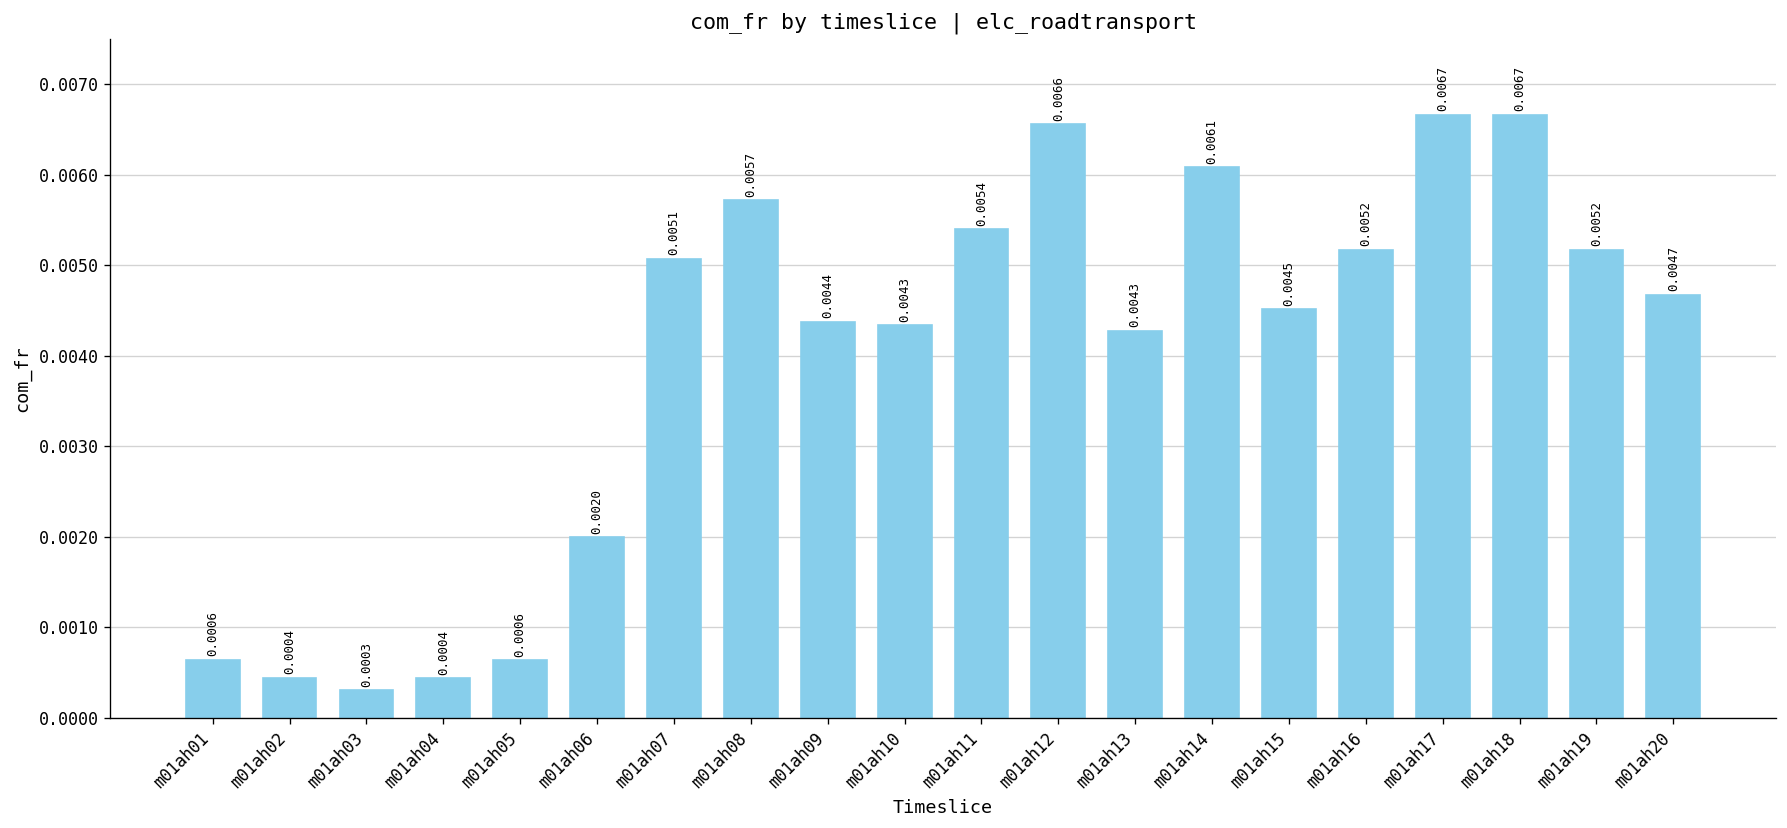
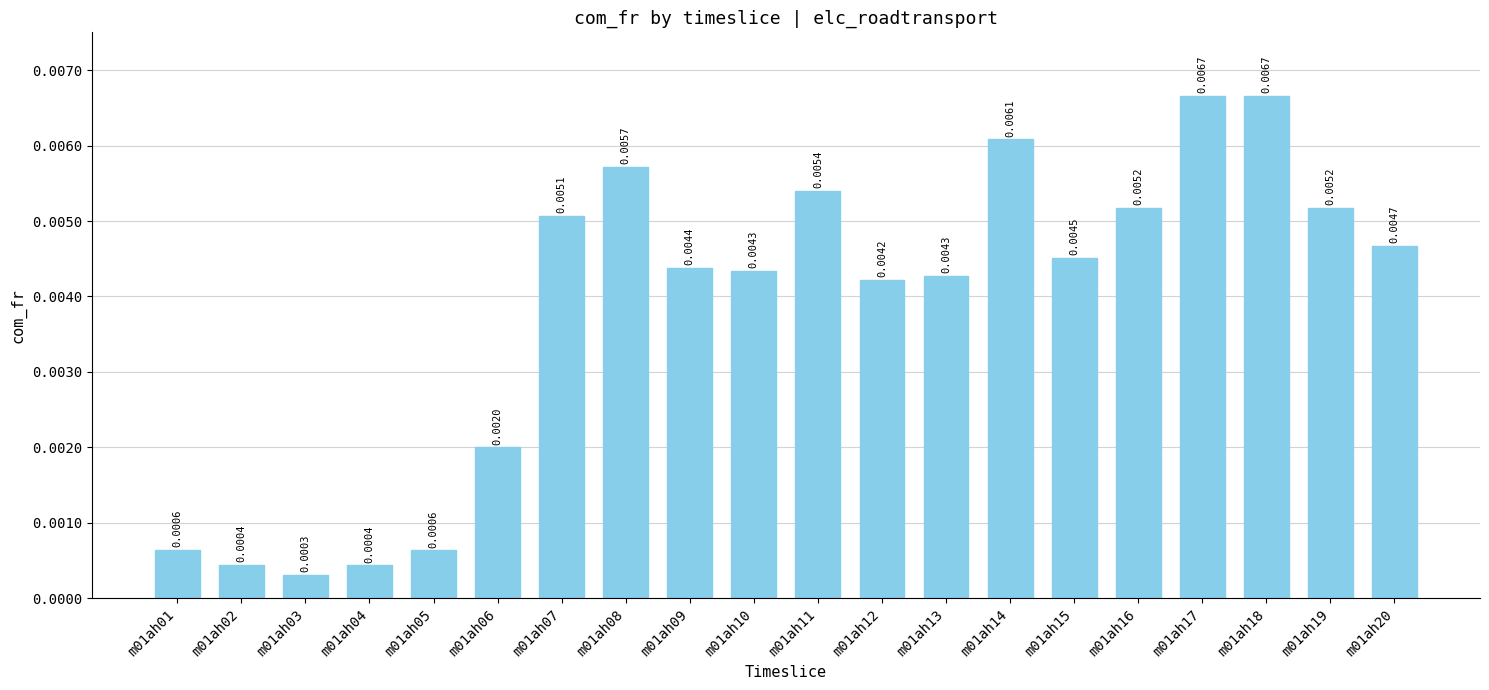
  {
    "m01ah01": 0.0006,
    "m01ah02": 0.0004,
    "m01ah03": 0.0003,
    "m01ah04": 0.0004,
    "m01ah05": 0.0006,
    "m01ah06": 0.0020,
    "m01ah07": 0.0051,
    "m01ah08": 0.0057,
    "m01ah09": 0.0044,
    "m01ah10": 0.0043,
    "m01ah11": 0.0054,
-   "m01ah12": 0.0066,
+   "m01ah12": 0.0042,
    "m01ah13": 0.0043,
    "m01ah14": 0.0061,
    "m01ah15": 0.0045,
    "m01ah16": 0.0052,
    "m01ah17": 0.0067,
    "m01ah18": 0.0067,
    "m01ah19": 0.0052,
    "m01ah20": 0.0047
  }
